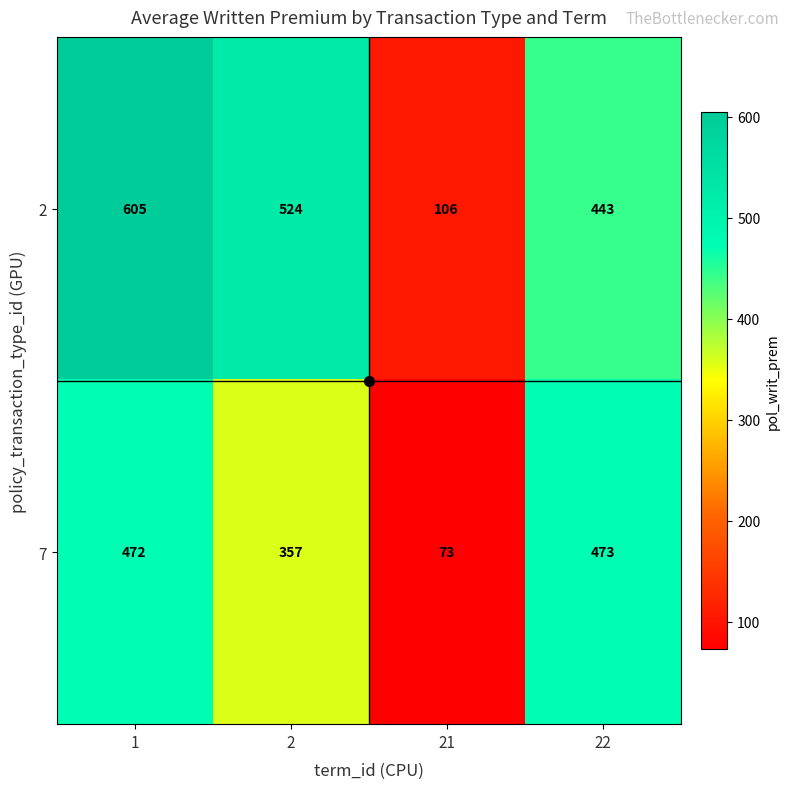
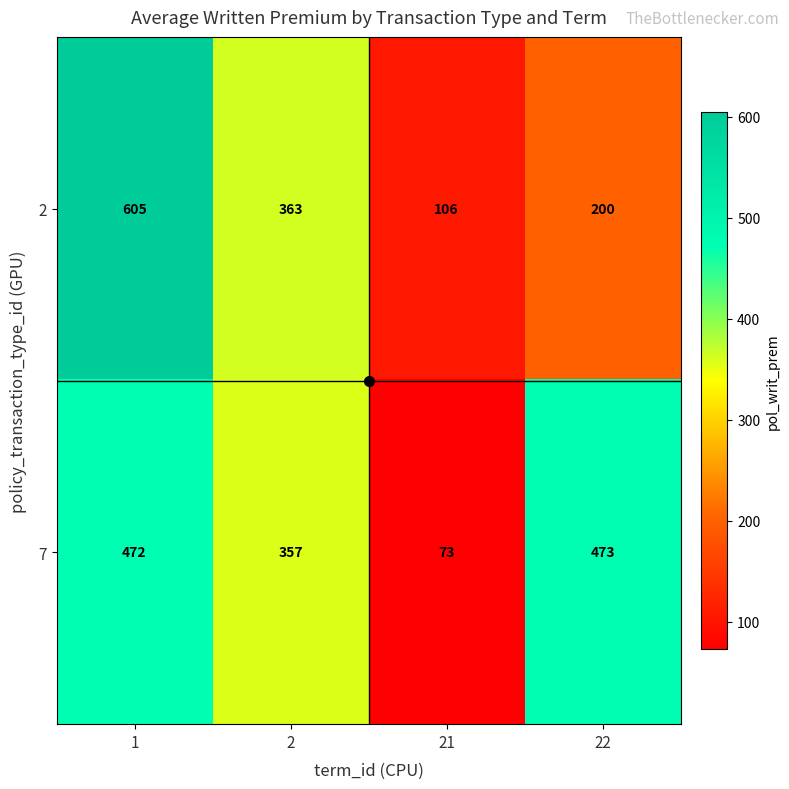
  {
    "2": {
      "1": 605,
-     "2": 524,
+     "2": 363,
      "21": 106,
-     "22": 443
+     "22": 200
    },
    "7": {
      "1": 472,
      "2": 357,
      "21": 73,
      "22": 473
    }
  }
